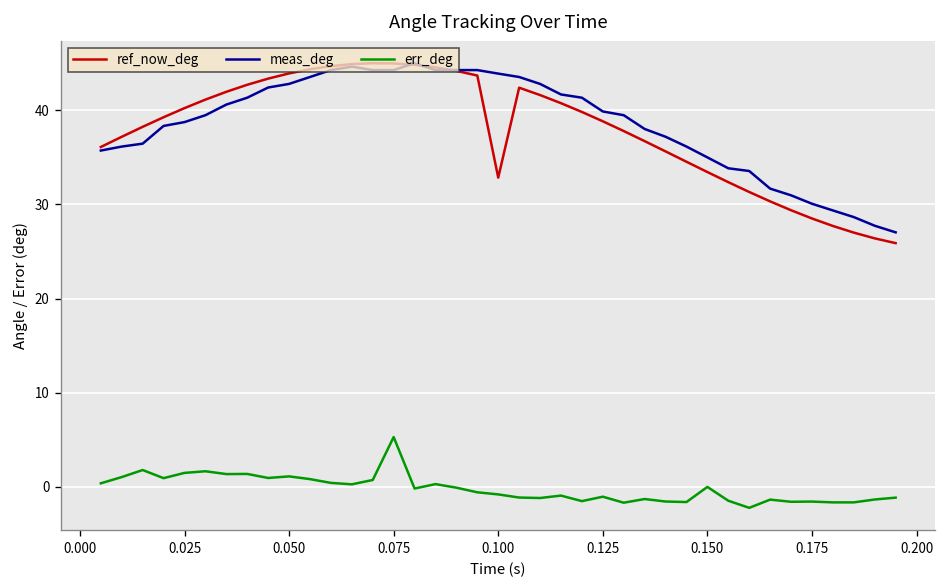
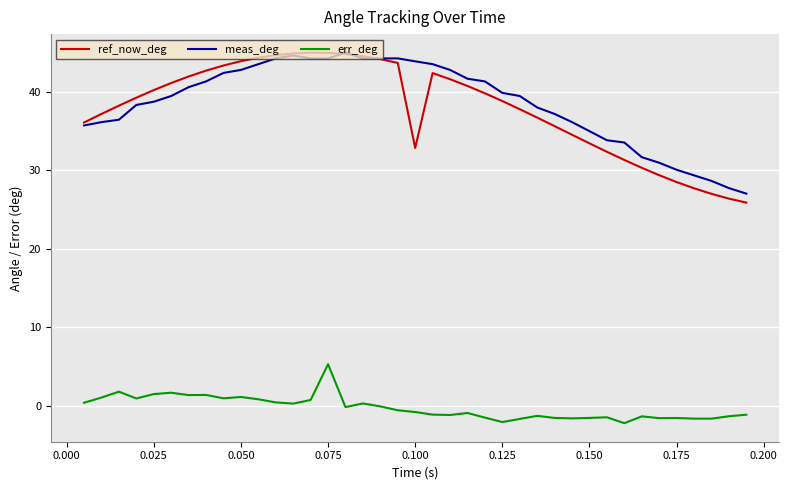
  {
    "ref_now_deg": {
      "0.025": 40,
      "0.050": 44,
      "0.100": 33,
      "0.125": 39,
      "0.150": 33,
      "0.175": 29
    },
    "meas_deg": {
      "0.025": 39,
      "0.050": 43,
      "0.100": 44,
      "0.125": 40,
      "0.150": 35,
      "0.175": 30
    },
    "err_deg": {
      "0.025": 1,
      "0.050": 1,
      "0.075": 5,
      "0.100": -1,
-     "0.125": -1,
-     "0.150": 0,
+     "0.125": -2,
+     "0.150": -2,
      "0.175": -2
    }
  }
